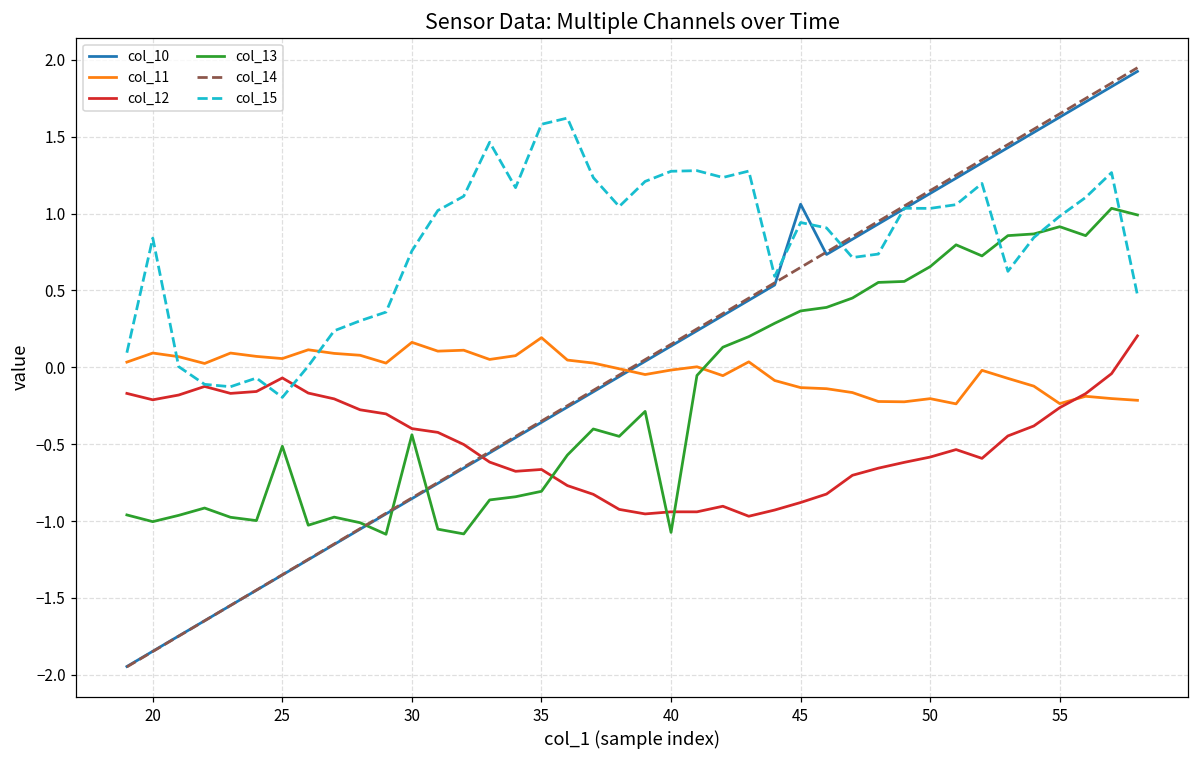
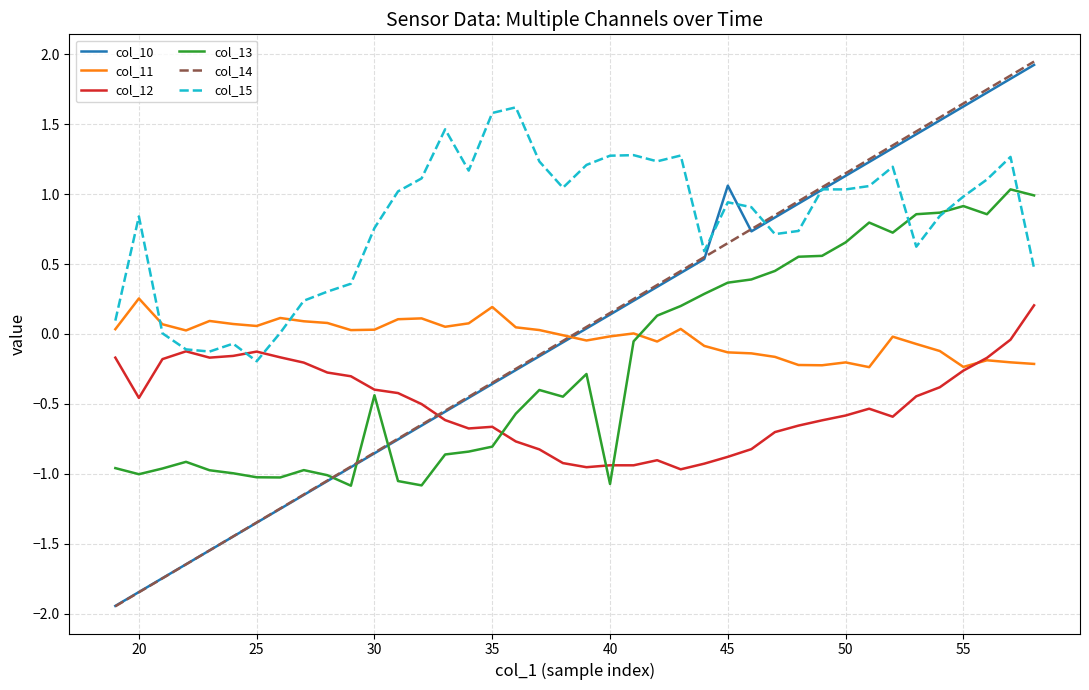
  {
    "col_10": {
      "45": 1.06,
      "50": 1.13,
      "55": 1.63
    },
    "col_11": {
-     "20": 0.09,
+     "20": 0.25,
      "25": 0.06,
-     "30": 0.16,
+     "30": 0.03,
      "35": 0.19,
      "40": -0.02,
      "45": -0.13,
      "50": -0.20,
      "55": -0.24
    },
    "col_12": {
-     "20": -0.21,
-     "25": -0.07,
+     "20": -0.46,
+     "25": -0.13,
      "30": -0.40,
      "35": -0.66,
      "40": -0.94,
      "45": -0.88,
      "50": -0.58,
      "55": -0.26
    },
    "col_13": {
      "20": -1.00,
-     "25": -0.51,
+     "25": -1.03,
      "30": -0.44,
      "35": -0.81,
      "40": -1.07,
      "45": 0.37,
      "50": 0.65,
      "55": 0.91
    },
    "col_14": {
      "45": 0.65,
      "50": 1.15,
      "55": 1.65
    },
    "col_15": {
      "20": 0.84,
      "25": -0.20,
      "30": 0.76,
      "35": 1.58,
      "40": 1.27,
      "45": 0.94,
      "50": 1.03,
      "55": 0.98
    }
  }
